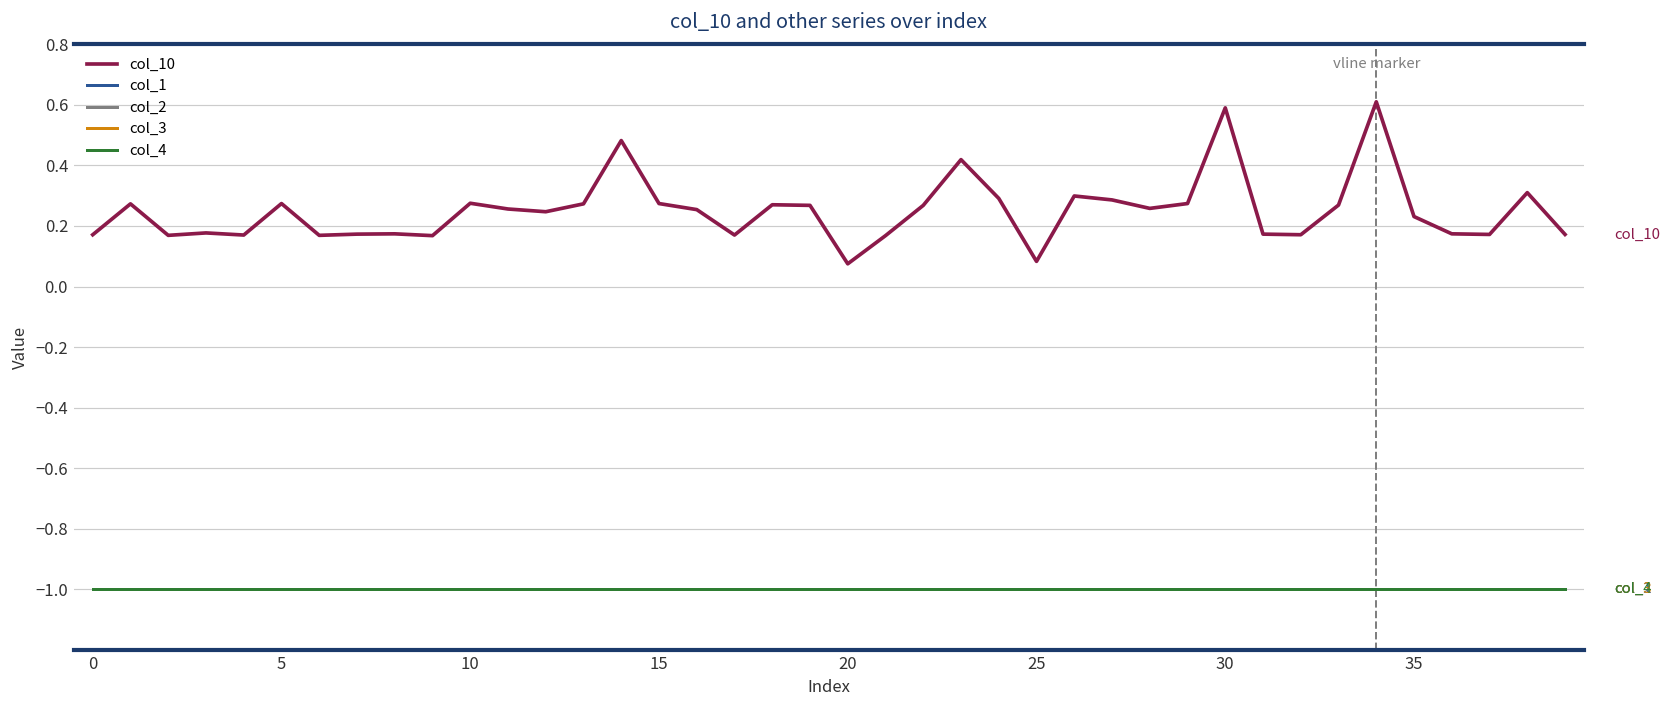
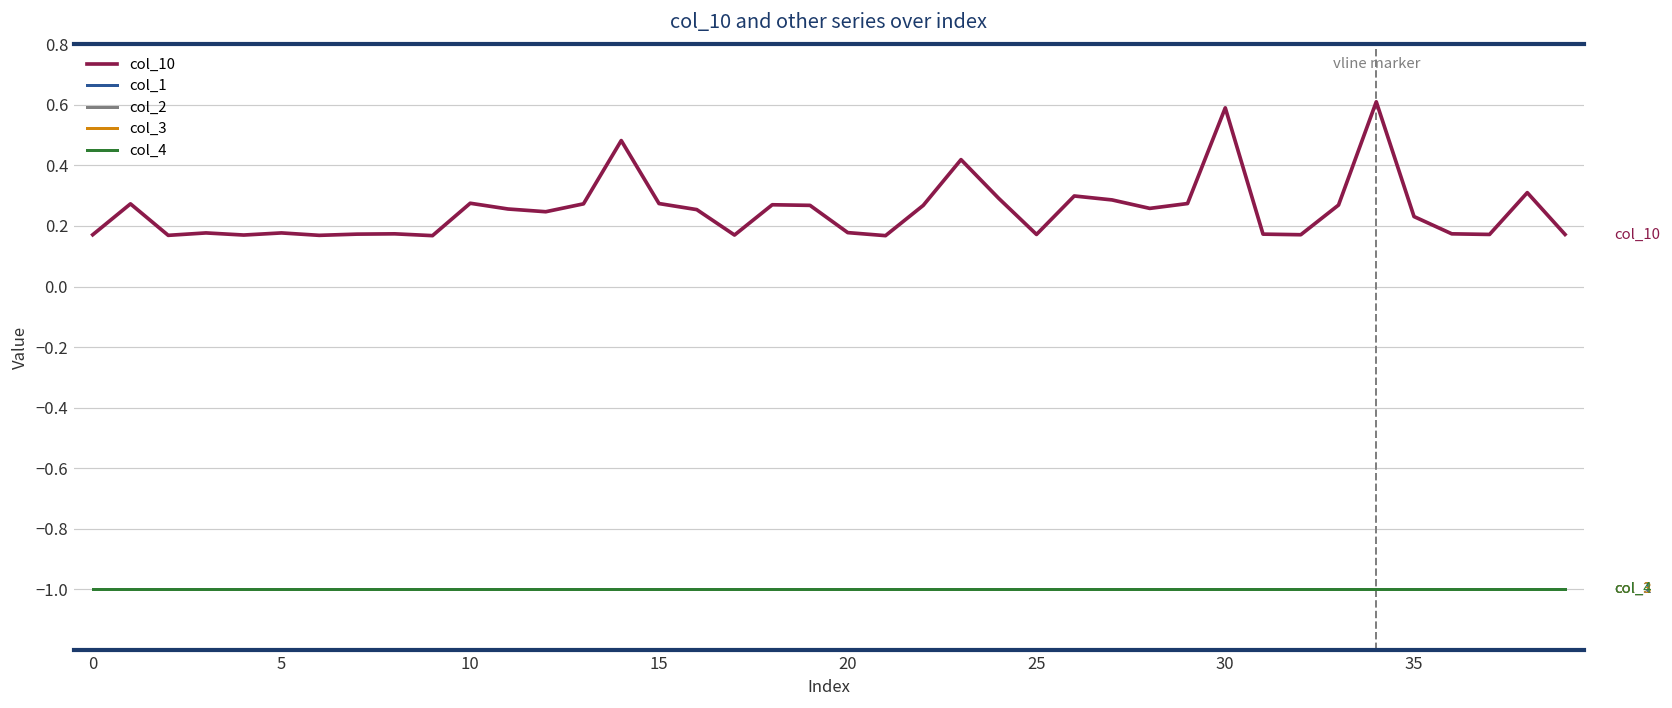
  {
    "col_10": {
      "0": 0.17,
-     "5": 0.27,
+     "5": 0.18,
      "10": 0.28,
      "15": 0.27,
-     "20": 0.08,
-     "25": 0.08,
+     "20": 0.18,
+     "25": 0.17,
      "30": 0.59,
      "35": 0.23
    },
    "col_4": {
      "0": -1.00,
      "5": -1.00,
      "10": -1.00,
      "15": -1.00,
      "20": -1.00,
      "25": -1.00,
      "30": -1.00,
      "35": -1.00
    }
  }
